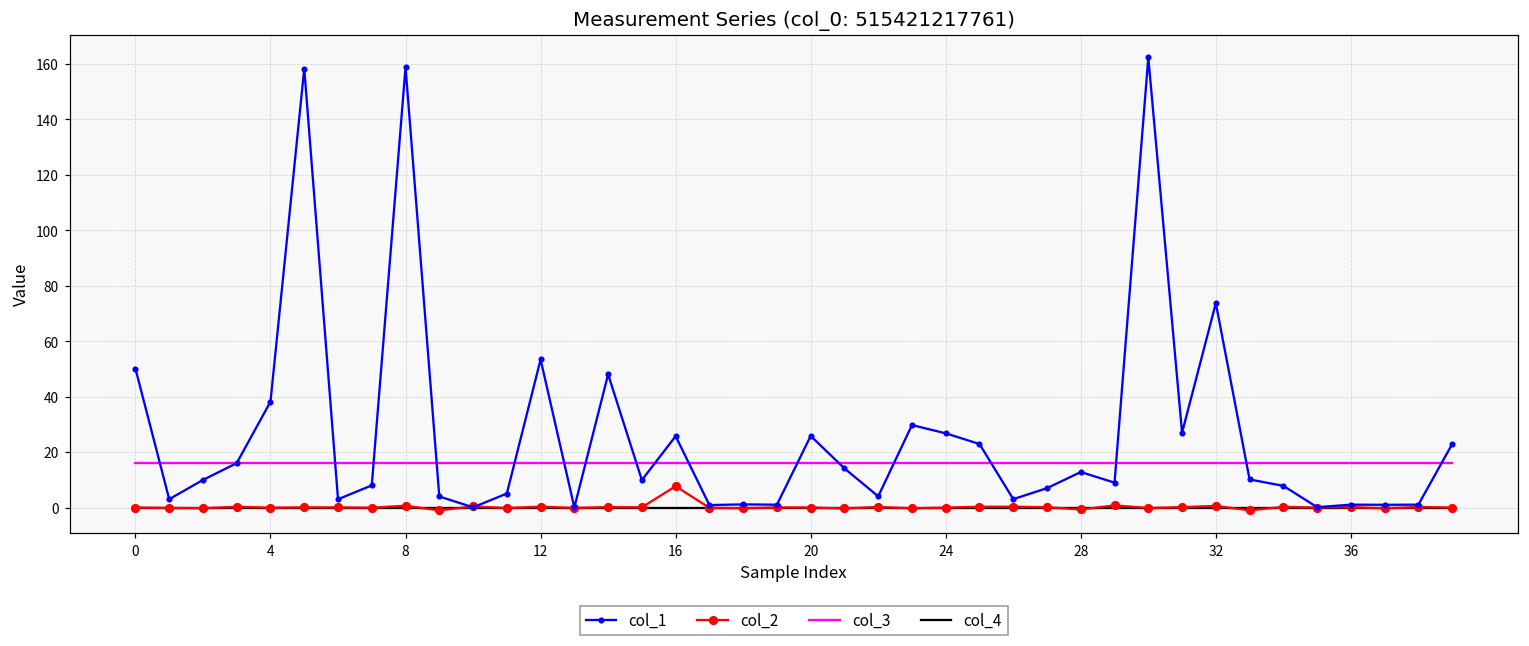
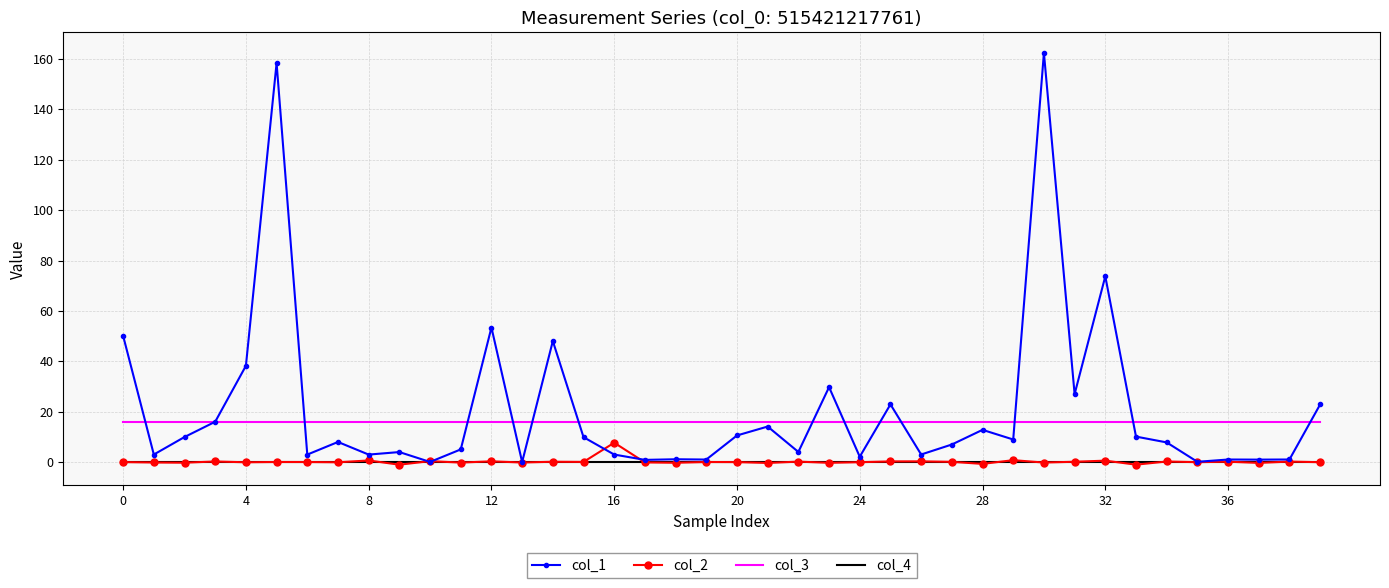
  {
    "col_1": {
      "0": 50,
      "4": 38,
-     "8": 159,
+     "8": 3,
      "12": 53,
-     "16": 26,
-     "20": 26,
-     "24": 27,
+     "16": 3,
+     "20": 11,
+     "24": 2,
      "28": 13,
      "32": 74
    },
    "col_2": {
      "16": 8
    },
    "col_3": {
      "0": 16,
      "4": 16,
      "8": 16,
      "12": 16,
      "16": 16,
      "20": 16,
      "24": 16,
      "28": 16,
      "32": 16,
      "36": 16
    },
    "col_4": {
      "16": 0
    }
  }
